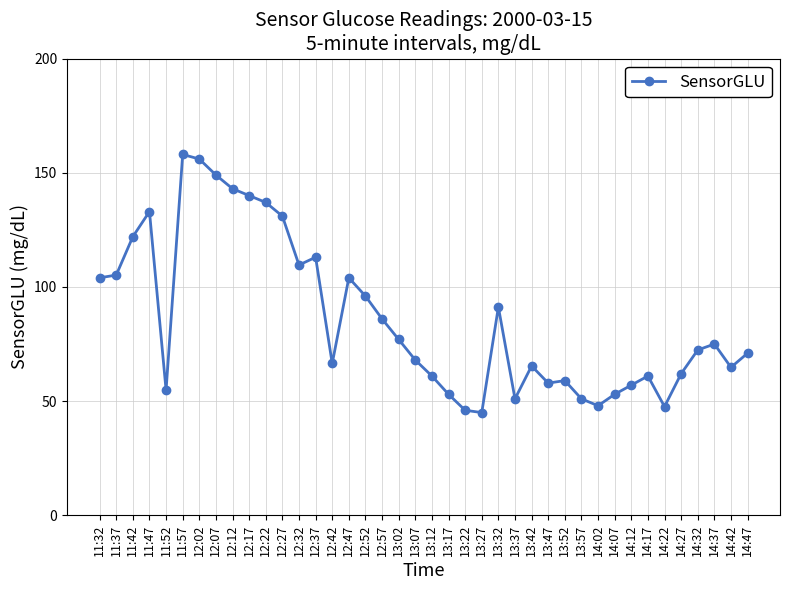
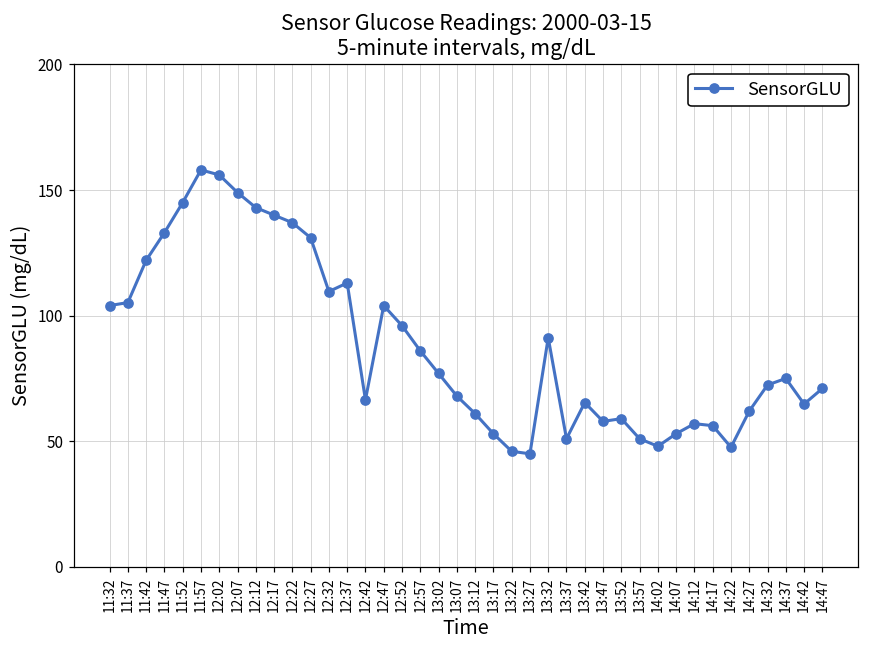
  {
    "11:32": 104,
    "11:37": 105,
    "11:42": 122,
    "11:47": 133,
-   "11:52": 55,
+   "11:52": 145,
    "11:57": 158,
    "12:02": 156,
    "12:07": 149,
    "12:12": 143,
    "12:17": 140,
    "12:22": 137,
    "12:27": 131,
    "12:32": 110,
    "12:37": 113,
    "12:42": 67,
    "12:47": 104,
    "12:52": 96,
    "12:57": 86,
    "13:02": 77,
    "13:07": 68,
    "13:12": 61,
    "13:17": 53,
    "13:22": 46,
    "13:27": 45,
    "13:32": 91,
    "13:37": 51,
    "13:42": 65,
    "13:47": 58,
    "13:52": 59,
    "13:57": 51,
    "14:02": 48,
    "14:07": 53,
    "14:12": 57,
-   "14:17": 61,
+   "14:17": 56,
    "14:22": 48,
    "14:27": 62,
    "14:32": 72,
    "14:37": 75,
    "14:42": 65,
    "14:47": 71
  }
